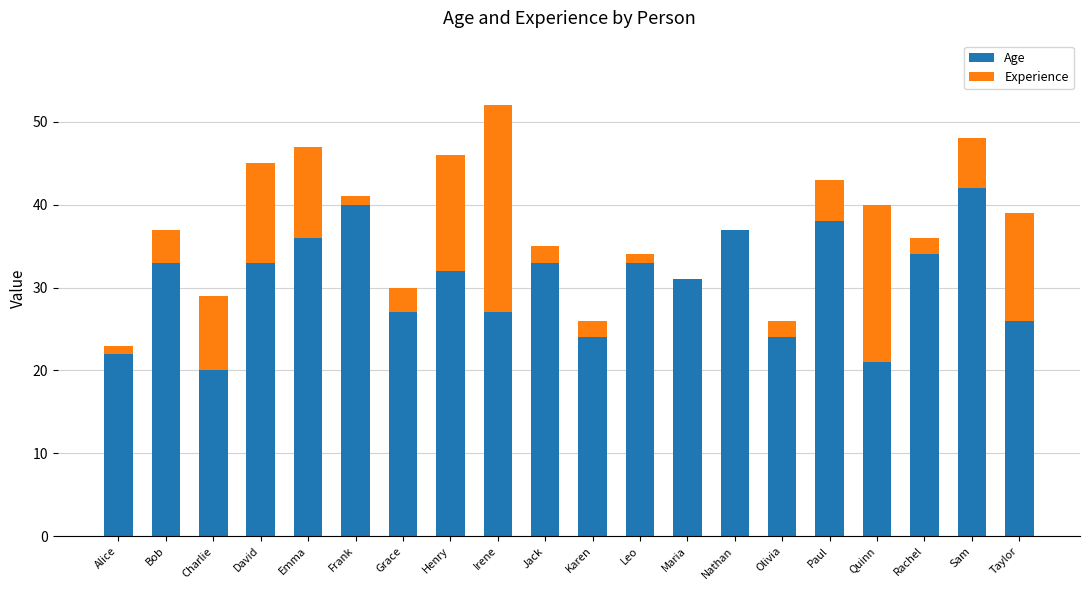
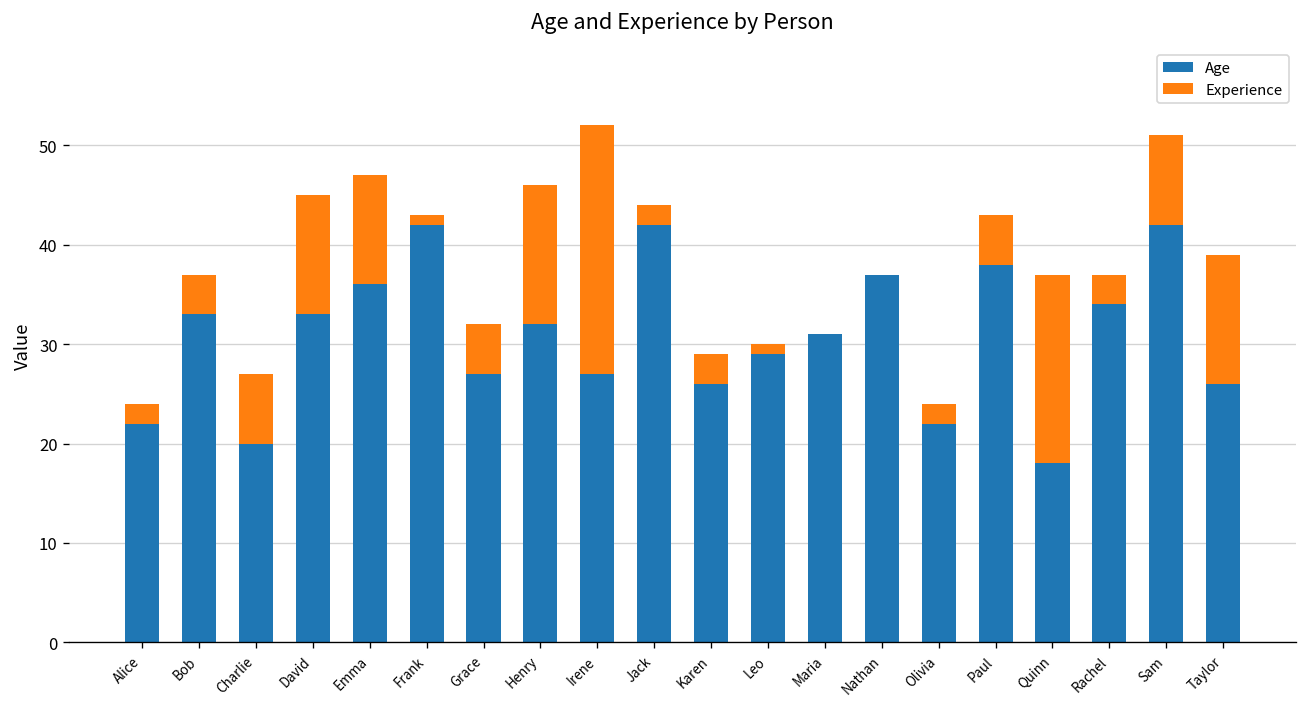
  {
    "Age": {
      "Alice": 22,
      "Bob": 33,
      "Charlie": 20,
      "David": 33,
      "Emma": 36,
-     "Frank": 40,
+     "Frank": 42,
      "Grace": 27,
      "Henry": 32,
      "Irene": 27,
-     "Jack": 33,
-     "Karen": 24,
-     "Leo": 33,
+     "Jack": 42,
+     "Karen": 26,
+     "Leo": 29,
      "Maria": 31,
      "Nathan": 37,
-     "Olivia": 24,
+     "Olivia": 22,
      "Paul": 38,
-     "Quinn": 21,
+     "Quinn": 18,
      "Rachel": 34,
      "Sam": 42,
      "Taylor": 26
    },
    "Experience": {
-     "Alice": 1,
+     "Alice": 2,
      "Bob": 4,
-     "Charlie": 9,
+     "Charlie": 7,
      "David": 12,
      "Emma": 11,
      "Frank": 1,
-     "Grace": 3,
+     "Grace": 5,
      "Henry": 14,
      "Irene": 25,
      "Jack": 2,
-     "Karen": 2,
+     "Karen": 3,
      "Leo": 1,
      "Maria": 0,
      "Nathan": 0,
      "Olivia": 2,
      "Paul": 5,
      "Quinn": 19,
-     "Rachel": 2,
-     "Sam": 6,
+     "Rachel": 3,
+     "Sam": 9,
      "Taylor": 13
    }
  }
